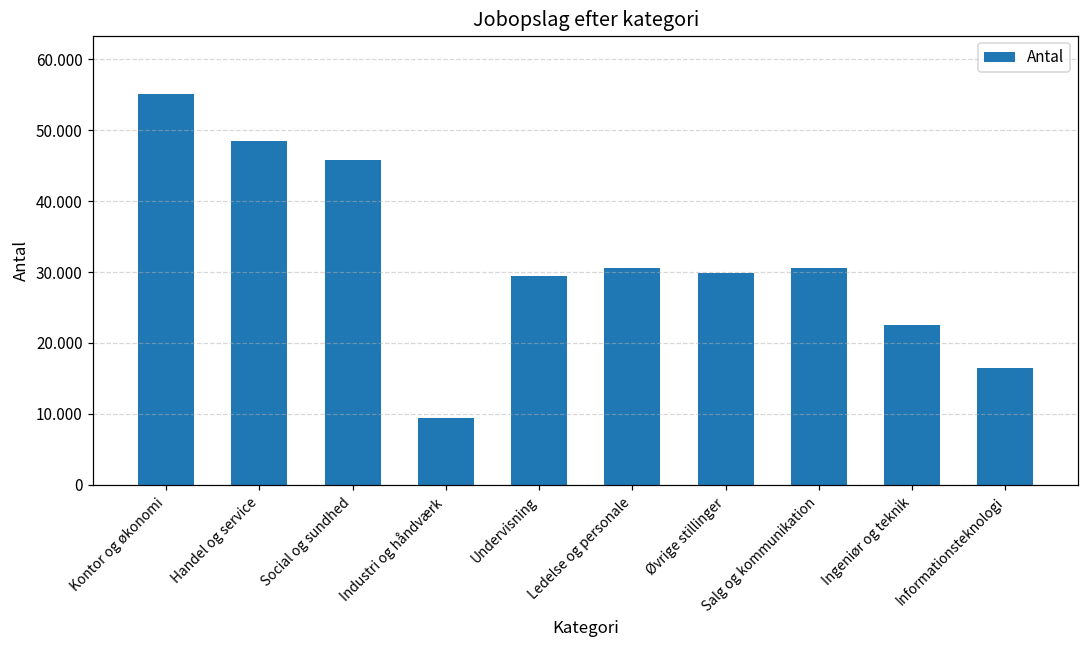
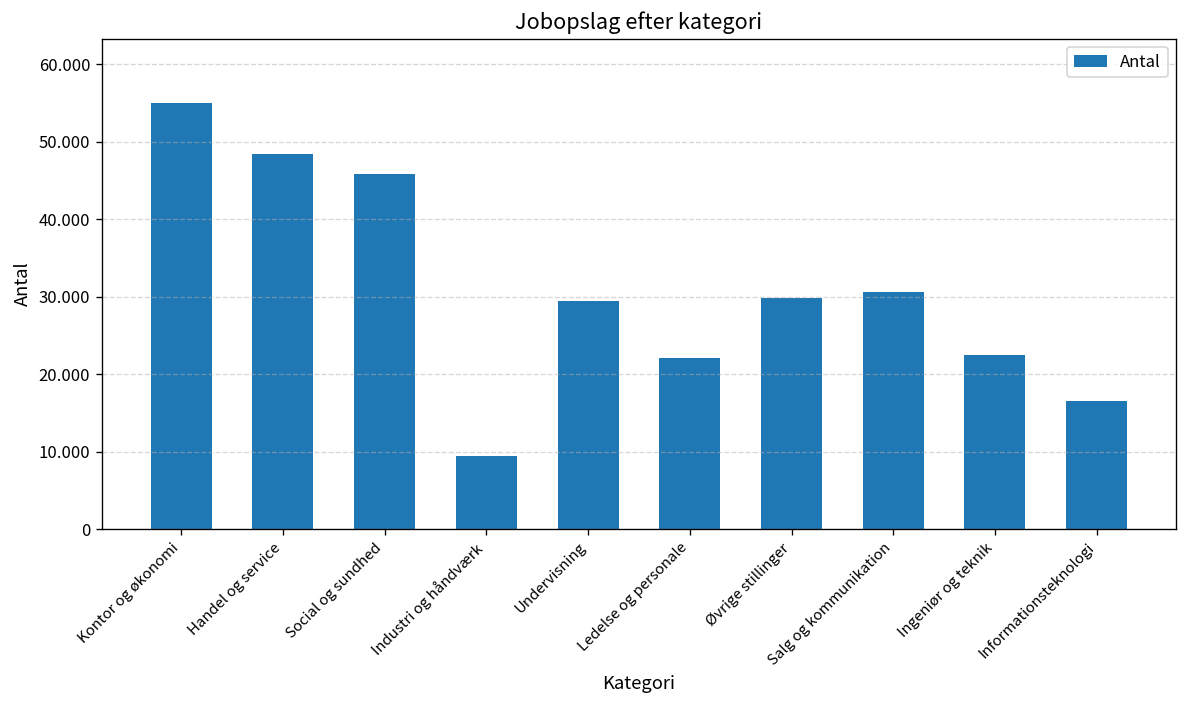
  {
    "Kontor og økonomi": 55,
    "Handel og service": 48,
    "Social og sundhed": 46,
    "Industri og håndværk": 9,
    "Undervisning": 29,
-   "Ledelse og personale": 31,
+   "Ledelse og personale": 22,
    "Øvrige stillinger": 30,
    "Salg og kommunikation": 31,
    "Ingeniør og teknik": 22,
    "Informationsteknologi": 17
  }
